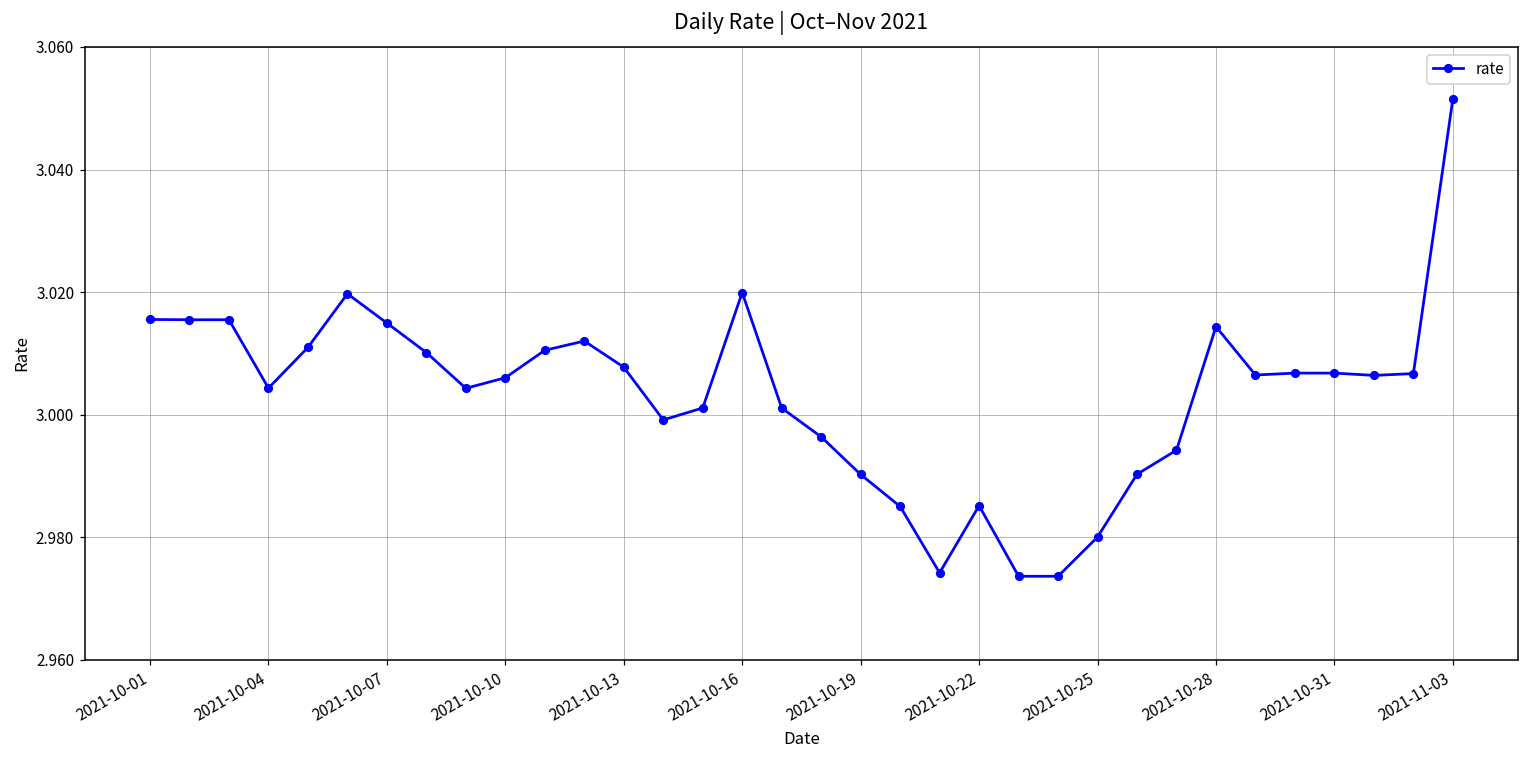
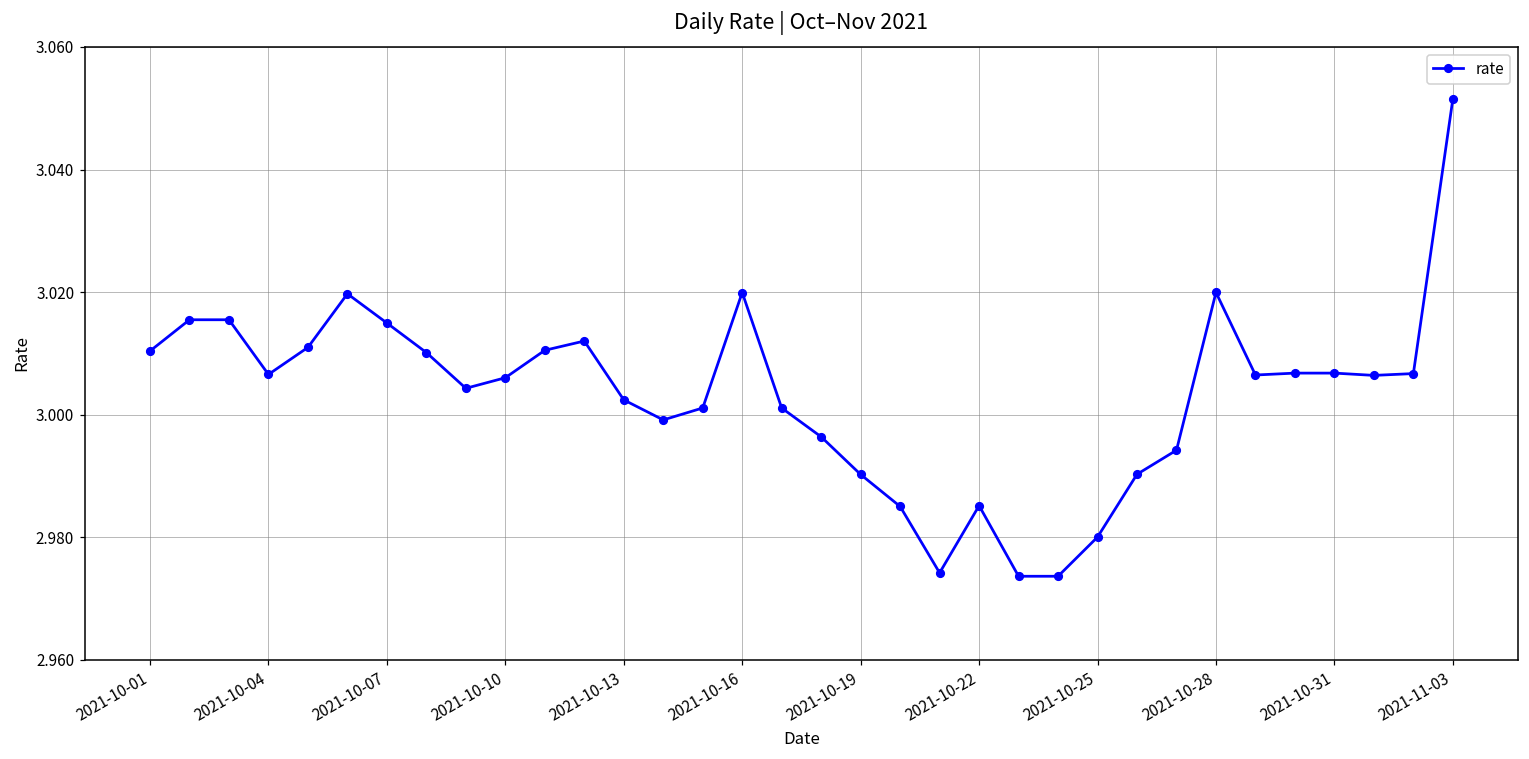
  {
-   "2021-10-01": 3.016,
-   "2021-10-04": 3.004,
+   "2021-10-01": 3.010,
+   "2021-10-04": 3.007,
    "2021-10-07": 3.015,
    "2021-10-10": 3.006,
-   "2021-10-13": 3.008,
+   "2021-10-13": 3.002,
    "2021-10-16": 3.020,
    "2021-10-19": 2.990,
    "2021-10-22": 2.985,
    "2021-10-25": 2.980,
-   "2021-10-28": 3.014,
+   "2021-10-28": 3.020,
    "2021-10-31": 3.007,
    "2021-11-03": 3.052
  }
